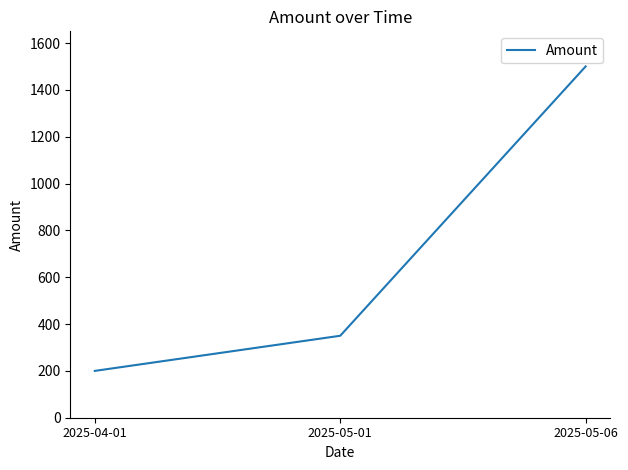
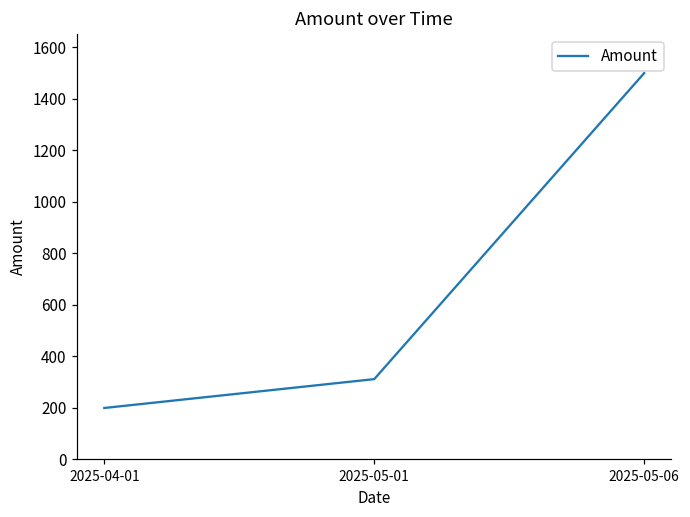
  {
    "2025-04-01": 200,
-   "2025-05-01": 350,
+   "2025-05-01": 310,
    "2025-05-06": 1500
  }
